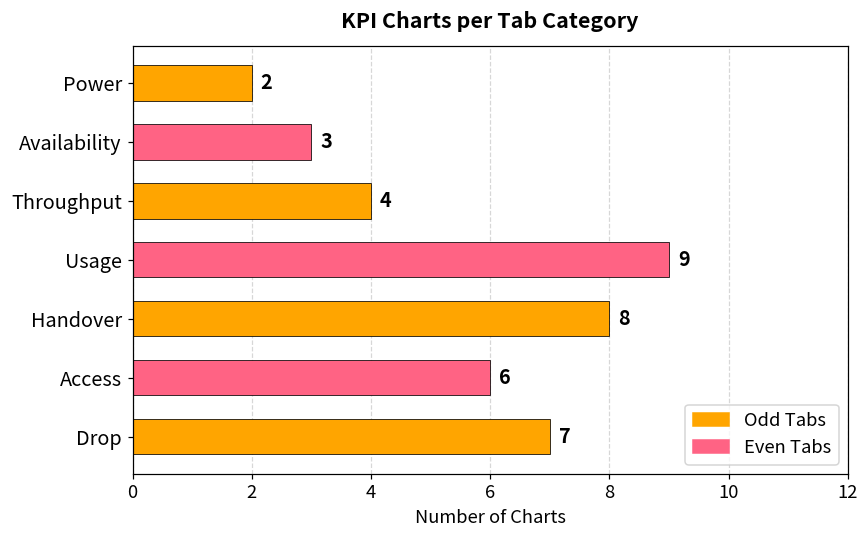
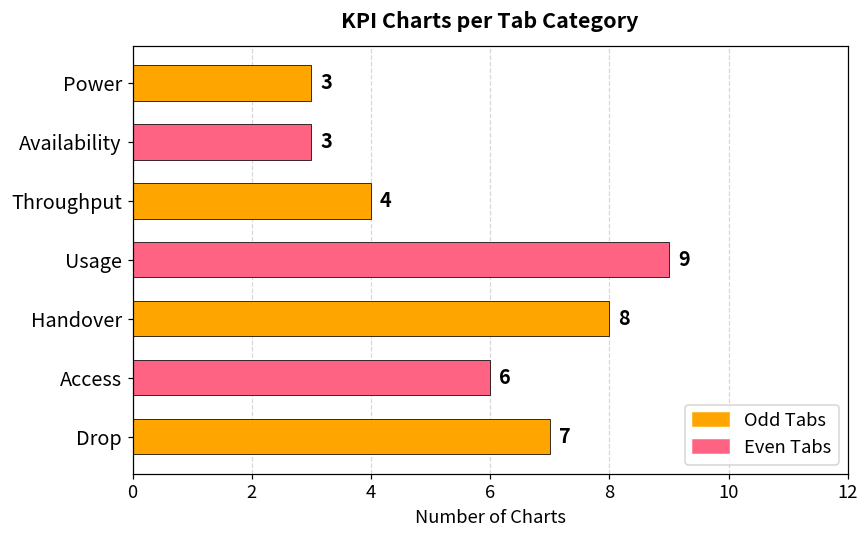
  {
-   "Power": 2,
+   "Power": 3,
    "Availability": 3,
    "Throughput": 4,
    "Usage": 9,
    "Handover": 8,
    "Access": 6,
    "Drop": 7
  }
